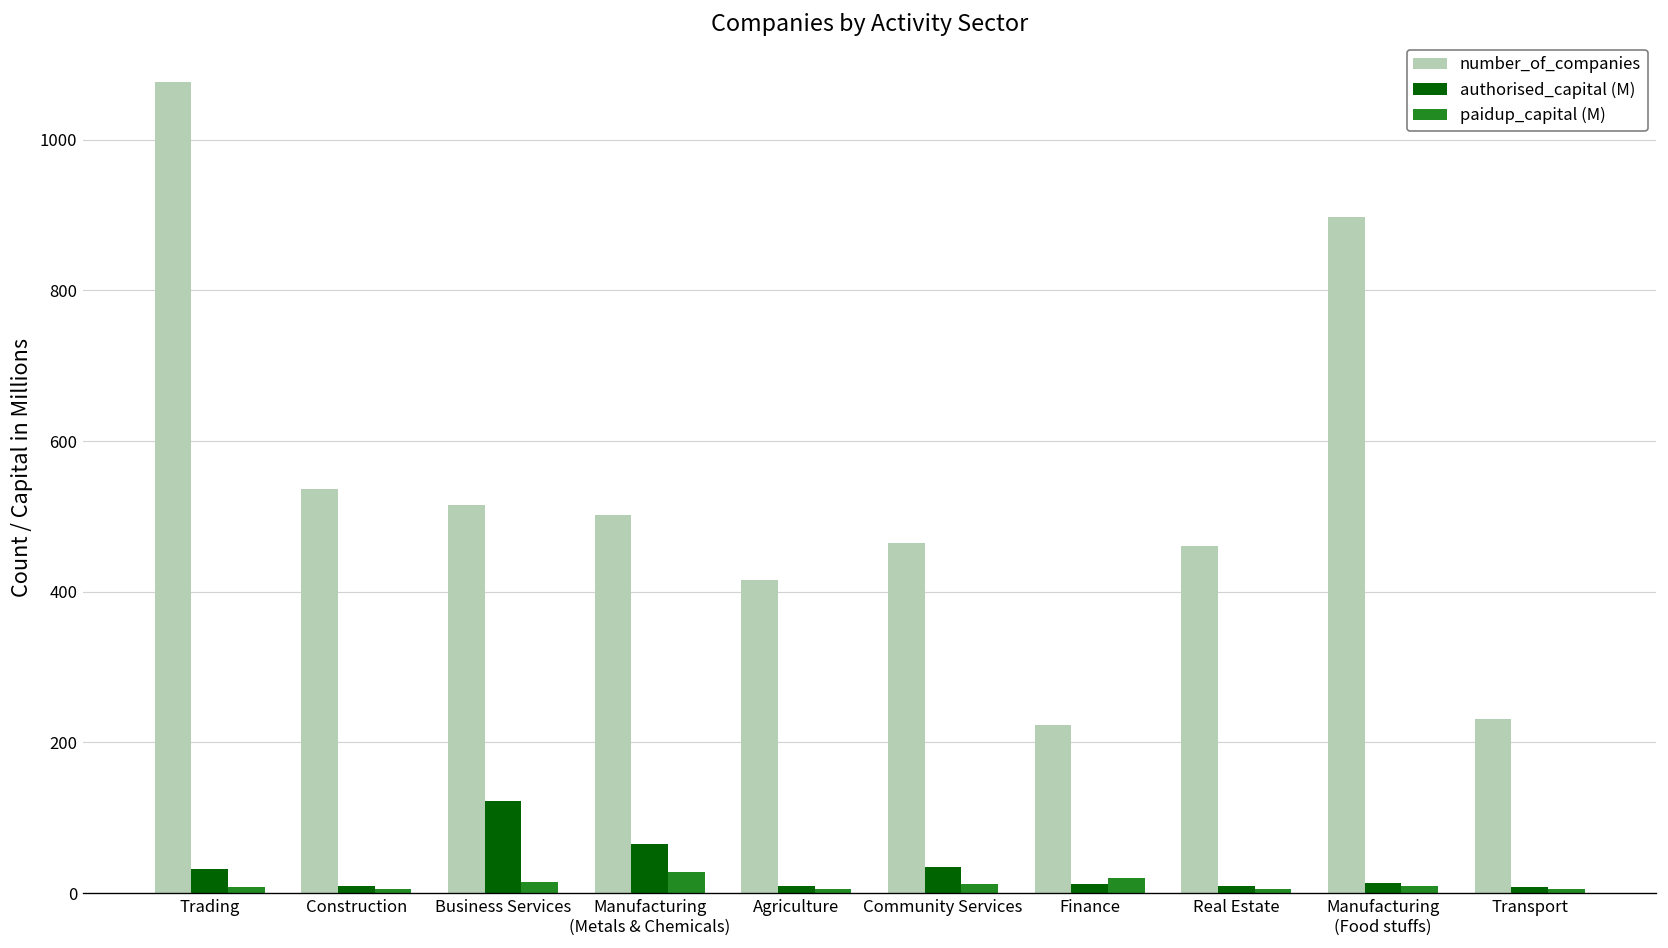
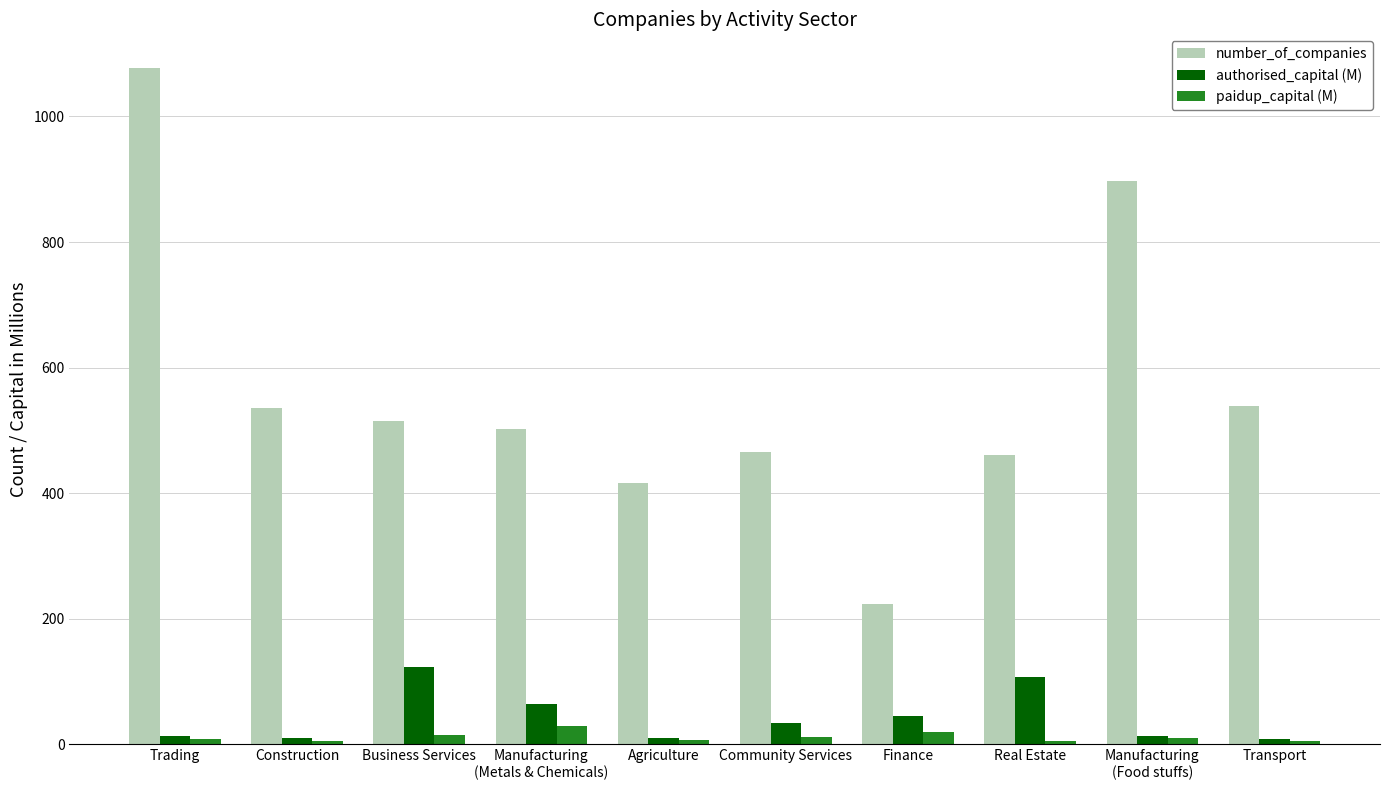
  {
    "number_of_companies": {
      "Trading": 1080,
      "Construction": 540,
      "Business Services": 520,
      "Manufacturing (Metals & Chemicals)": 500,
      "Agriculture": 420,
      "Community Services": 470,
      "Finance": 220,
      "Real Estate": 460,
      "Manufacturing (Food stuffs)": 900,
-     "Transport": 230
+     "Transport": 540
    },
    "authorised_capital (M)": {
-     "Trading": 30,
+     "Trading": 10,
      "Construction": 10,
      "Business Services": 120,
      "Manufacturing (Metals & Chemicals)": 60,
      "Agriculture": 10,
      "Community Services": 30,
-     "Finance": 10,
-     "Real Estate": 10,
+     "Finance": 40,
+     "Real Estate": 110,
      "Manufacturing (Food stuffs)": 10,
      "Transport": 10
    },
    "paidup_capital (M)": {
      "Trading": 10,
      "Construction": 10,
      "Business Services": 10,
      "Manufacturing (Metals & Chemicals)": 30,
      "Agriculture": 10,
      "Community Services": 10,
      "Finance": 20,
      "Real Estate": 10,
      "Manufacturing (Food stuffs)": 10,
      "Transport": 10
    }
  }
